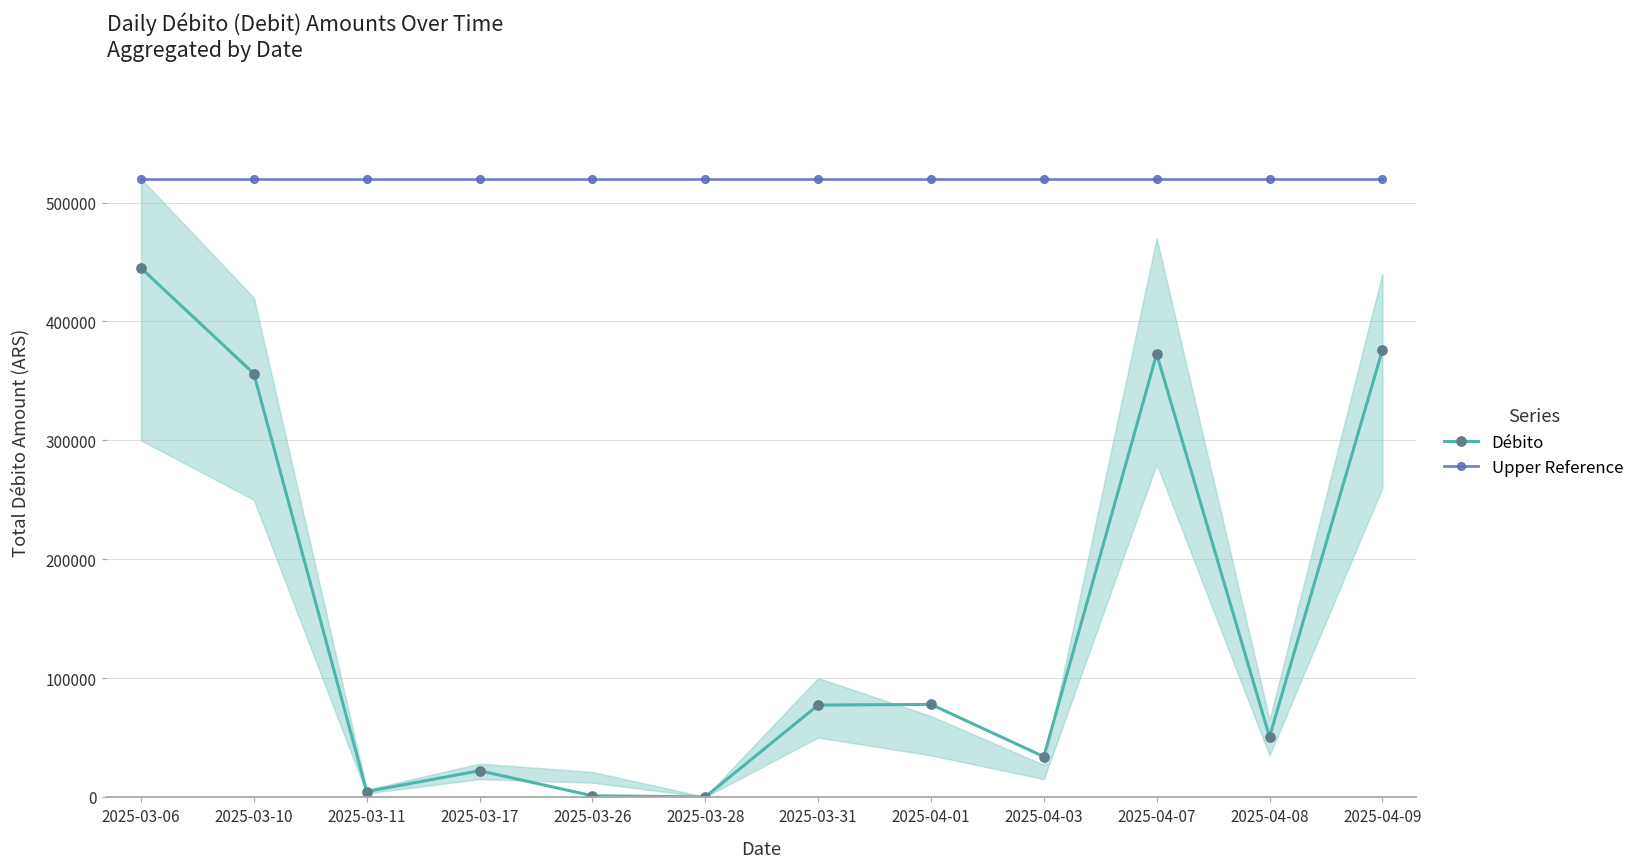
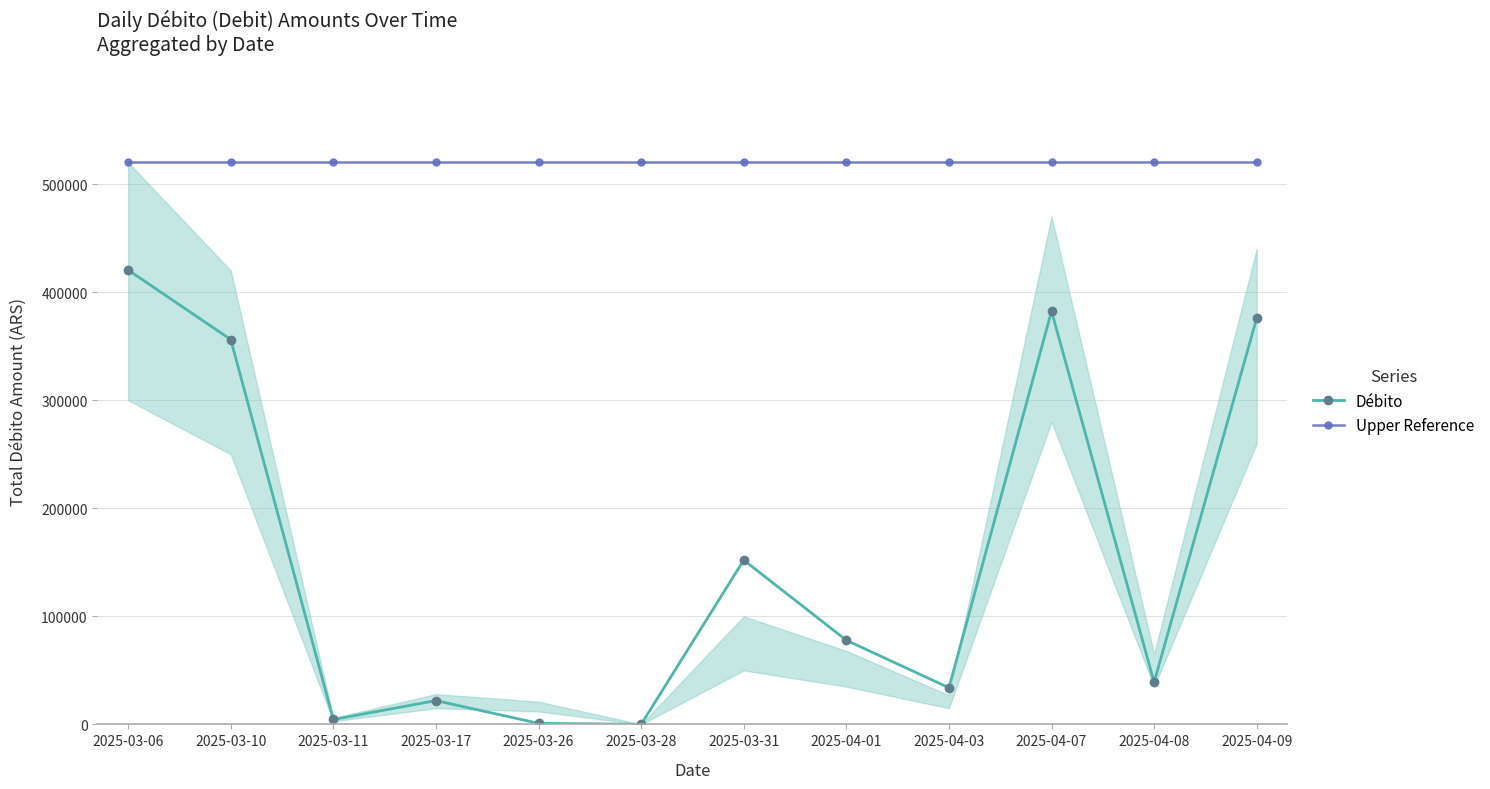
  {
    "Débito": {
-     "2025-03-06": 445000,
+     "2025-03-06": 420000,
      "2025-03-10": 356000,
      "2025-03-17": 22000,
      "2025-03-26": 1000,
-     "2025-03-31": 77000,
+     "2025-03-31": 152000,
      "2025-04-01": 78000,
      "2025-04-03": 34000,
-     "2025-04-07": 373000,
-     "2025-04-08": 51000,
+     "2025-04-07": 382000,
+     "2025-04-08": 39000,
      "2025-04-09": 376000
    },
    "Upper Reference": {
      "2025-03-10": 520000,
      "2025-03-11": 520000,
      "2025-03-17": 520000,
      "2025-03-26": 520000,
      "2025-03-28": 520000,
      "2025-03-31": 520000,
      "2025-04-01": 520000,
      "2025-04-03": 520000,
      "2025-04-07": 520000,
      "2025-04-08": 520000,
      "2025-04-09": 520000
    }
  }
